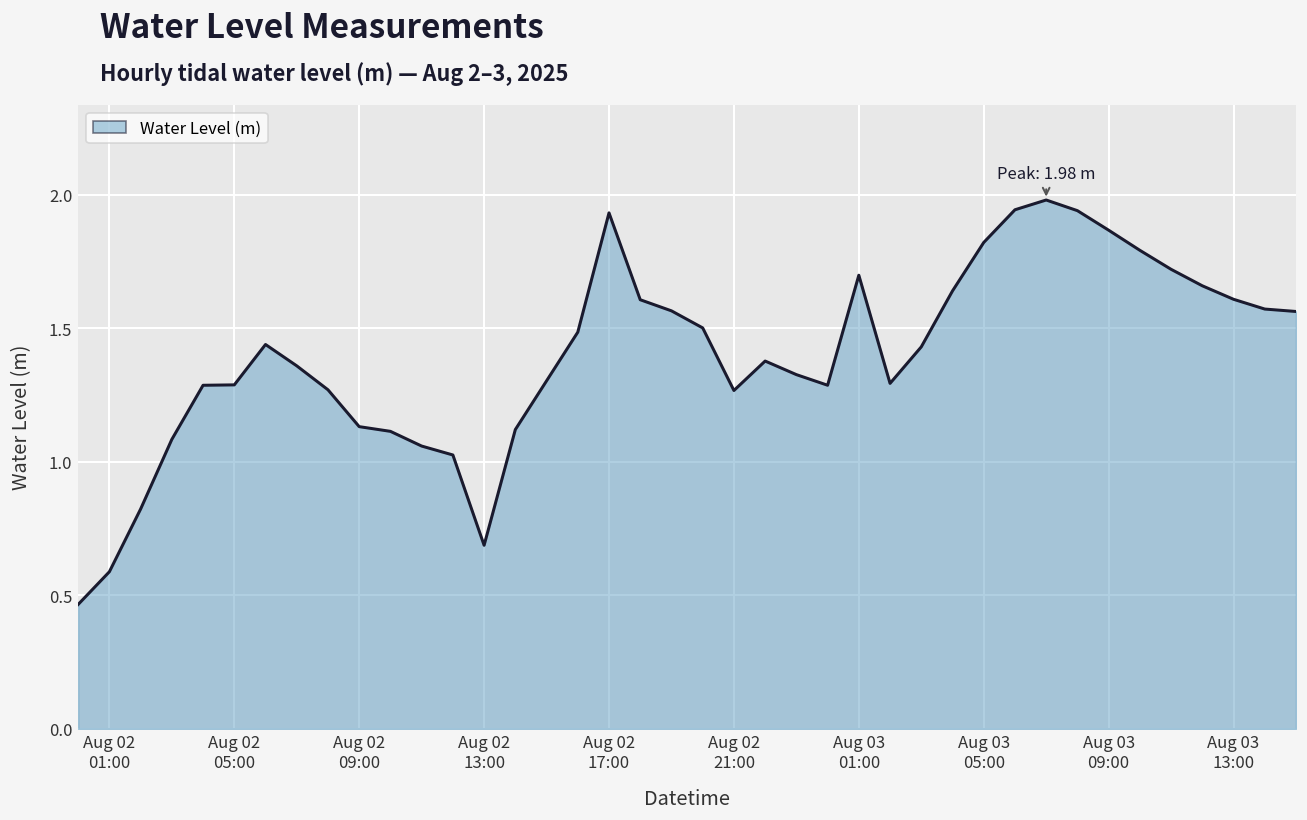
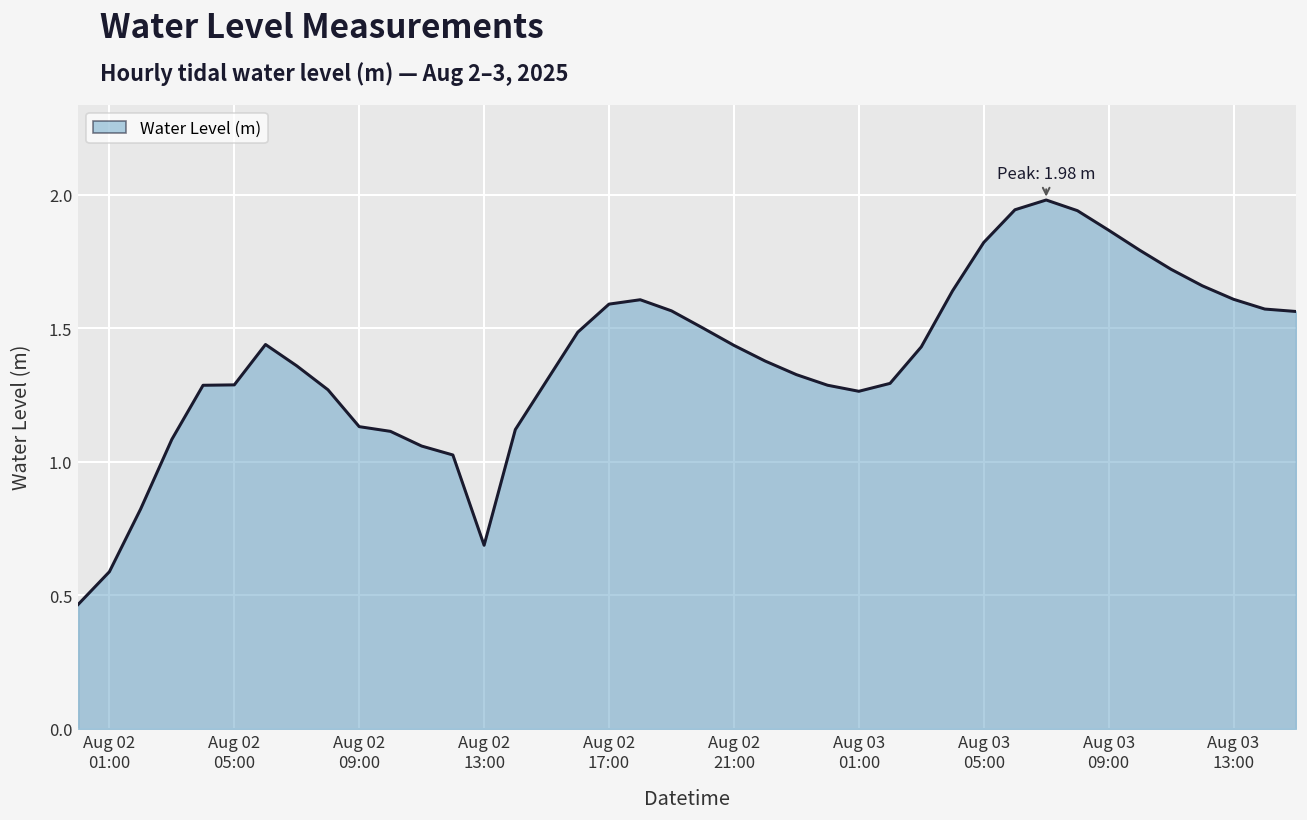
  {
    "Aug 02 01:00": 0.59,
    "Aug 02 05:00": 1.29,
    "Aug 02 09:00": 1.13,
    "Aug 02 13:00": 0.69,
-   "Aug 02 17:00": 1.93,
-   "Aug 02 21:00": 1.27,
-   "Aug 03 01:00": 1.70,
+   "Aug 02 17:00": 1.59,
+   "Aug 02 21:00": 1.44,
+   "Aug 03 01:00": 1.26,
    "Aug 03 05:00": 1.82,
    "Aug 03 09:00": 1.87,
    "Aug 03 13:00": 1.61
  }
